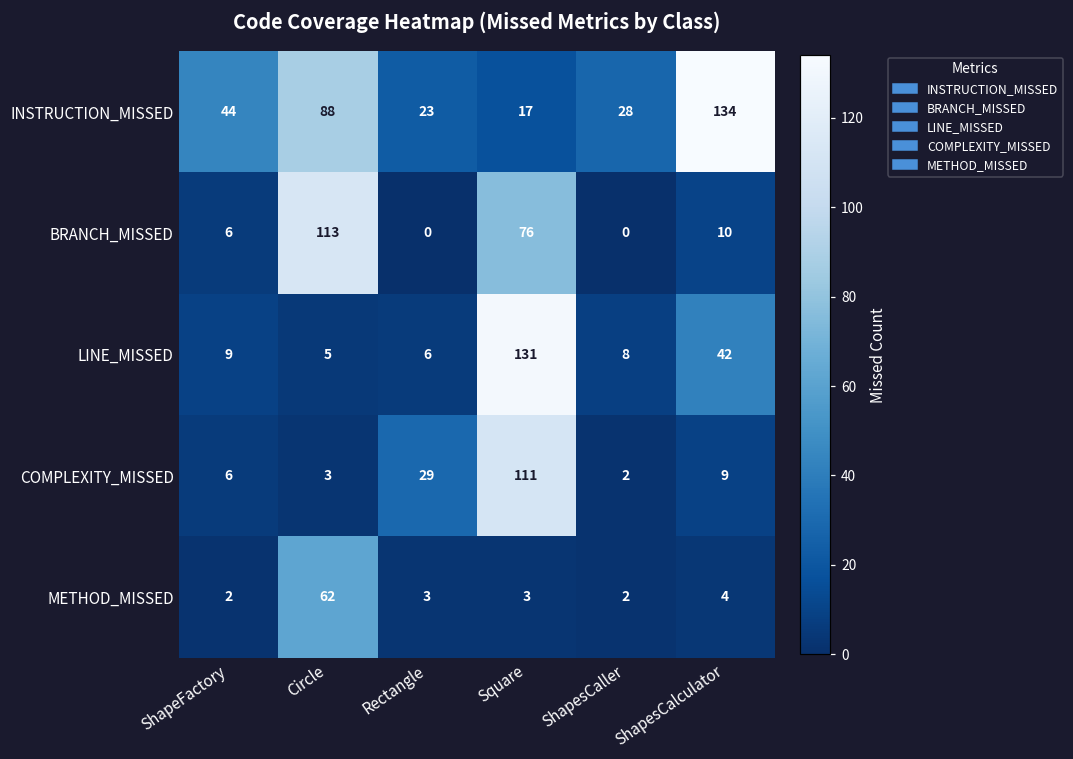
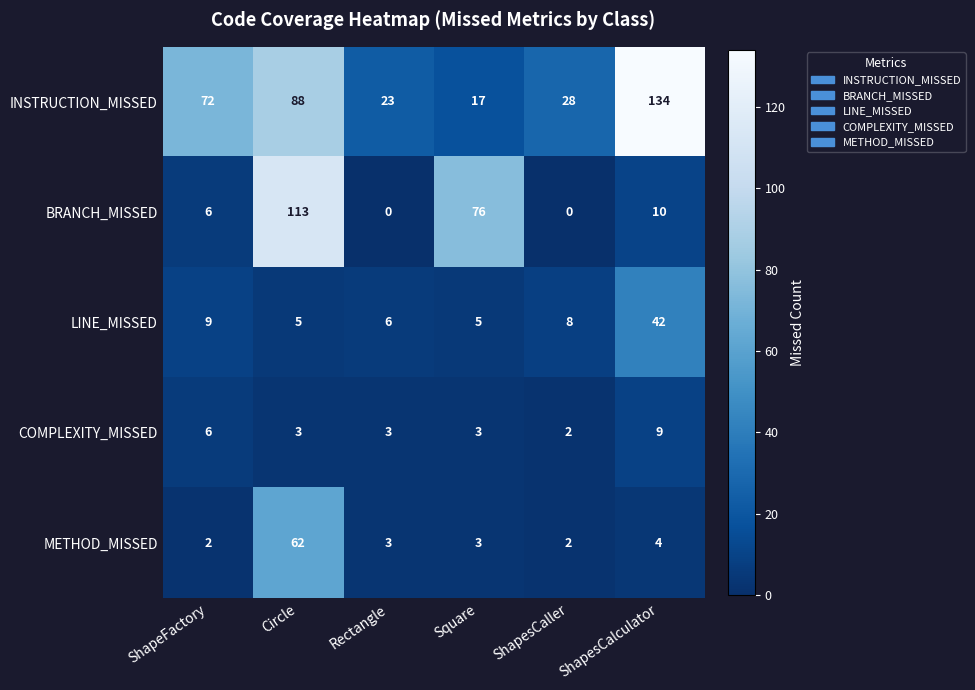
  {
    "INSTRUCTION_MISSED": {
-     "ShapeFactory": 44,
+     "ShapeFactory": 72,
      "Circle": 88,
      "Rectangle": 23,
      "Square": 17,
      "ShapesCaller": 28,
      "ShapesCalculator": 134
    },
    "BRANCH_MISSED": {
      "ShapeFactory": 6,
      "Circle": 113,
      "Rectangle": 0,
      "Square": 76,
      "ShapesCaller": 0,
      "ShapesCalculator": 10
    },
    "LINE_MISSED": {
      "ShapeFactory": 9,
      "Circle": 5,
      "Rectangle": 6,
-     "Square": 131,
+     "Square": 5,
      "ShapesCaller": 8,
      "ShapesCalculator": 42
    },
    "COMPLEXITY_MISSED": {
      "ShapeFactory": 6,
      "Circle": 3,
-     "Rectangle": 29,
-     "Square": 111,
+     "Rectangle": 3,
+     "Square": 3,
      "ShapesCaller": 2,
      "ShapesCalculator": 9
    },
    "METHOD_MISSED": {
      "ShapeFactory": 2,
      "Circle": 62,
      "Rectangle": 3,
      "Square": 3,
      "ShapesCaller": 2,
      "ShapesCalculator": 4
    }
  }
